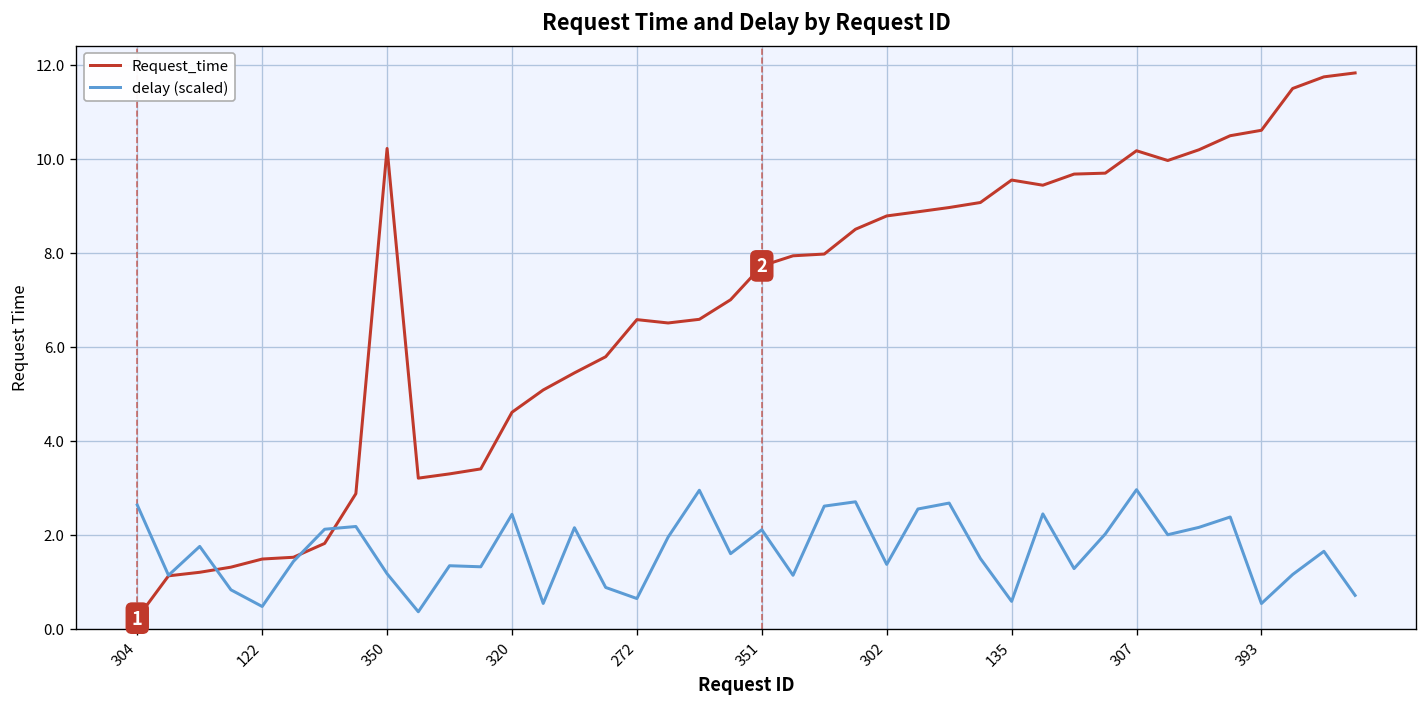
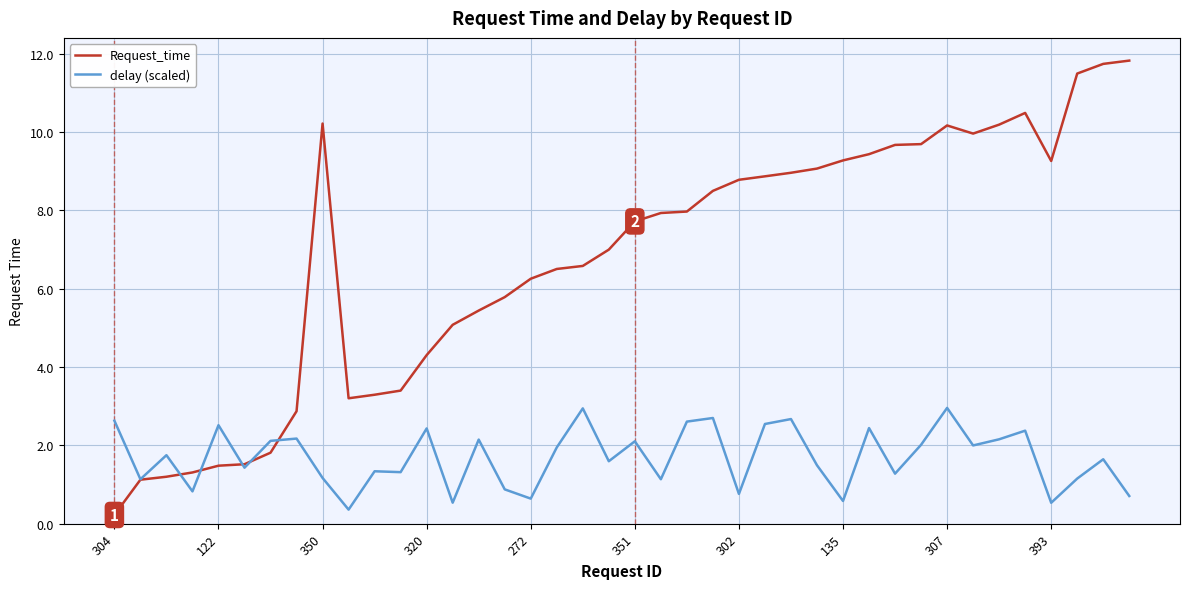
  {
    "Request_time": {
      "122": 1.5,
      "350": 10.2,
-     "320": 4.6,
-     "272": 6.6,
+     "320": 4.3,
+     "272": 6.3,
      "302": 8.8,
-     "135": 9.5,
+     "135": 9.3,
      "307": 10.2,
-     "393": 10.6
+     "393": 9.3
    },
    "delay (scaled)": {
      "304": 2.6,
-     "122": 0.5,
+     "122": 2.5,
      "350": 1.2,
      "320": 2.4,
      "272": 0.6,
      "351": 2.1,
-     "302": 1.4,
+     "302": 0.8,
      "135": 0.6,
      "307": 3.0,
      "393": 0.5
    }
  }
